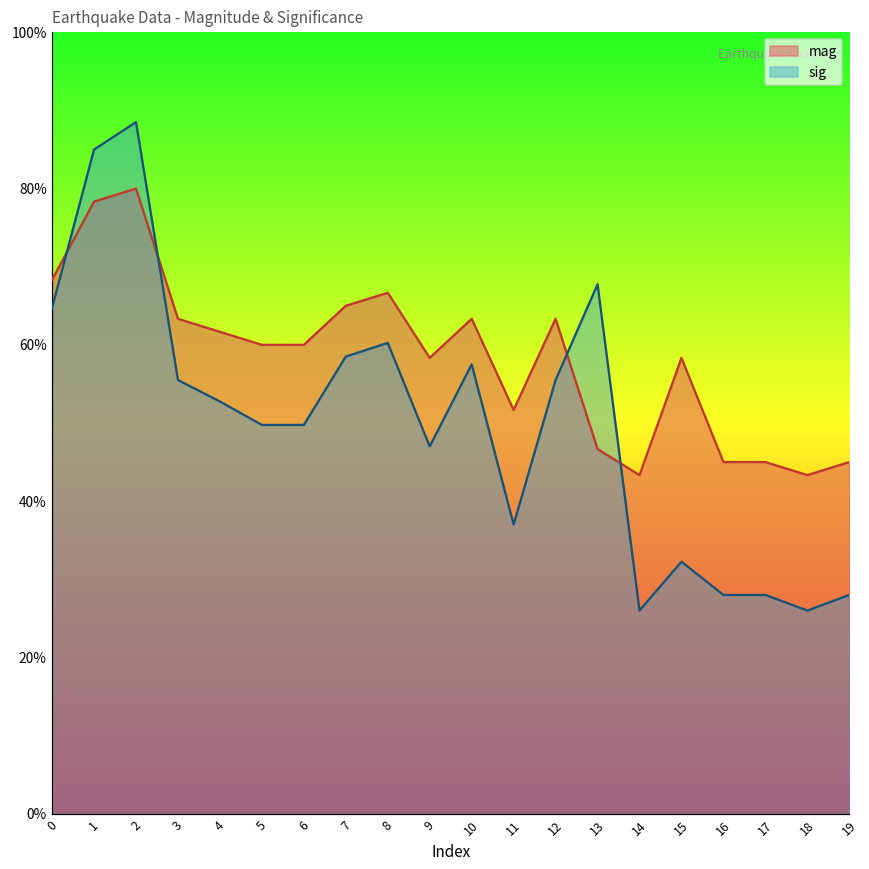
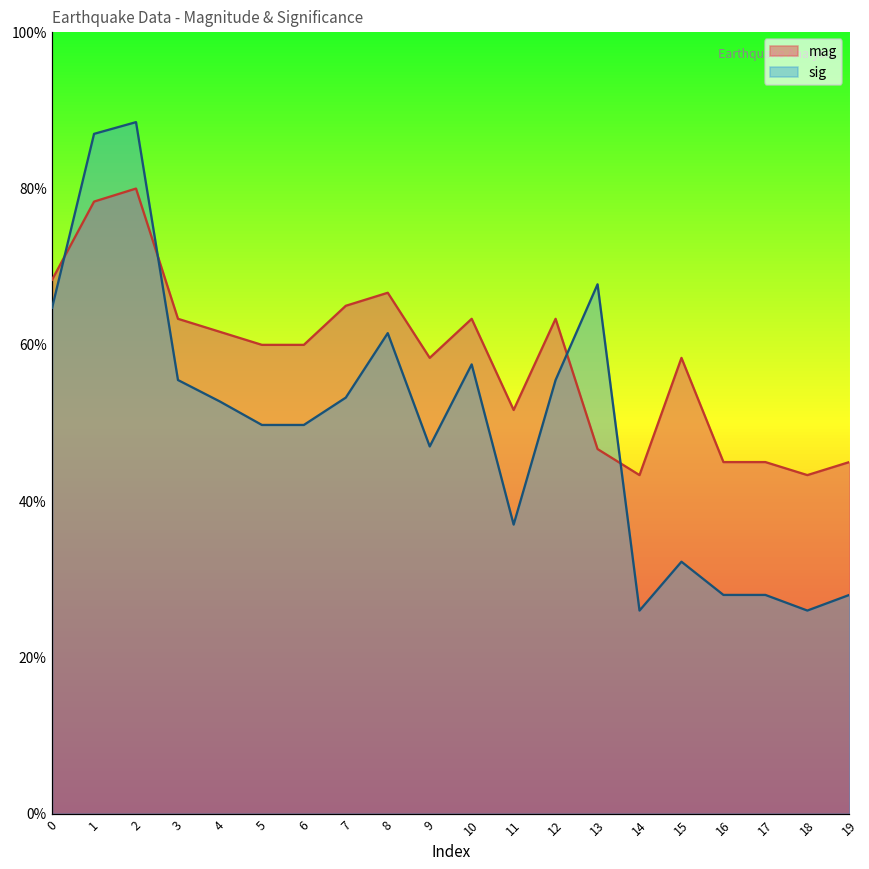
  {
    "mag": {
      "0": "68%",
      "1": "78%",
      "2": "80%",
      "3": "63%",
      "4": "62%",
      "5": "60%",
      "6": "60%",
      "7": "65%",
      "8": "67%",
      "9": "58%",
      "10": "63%",
      "11": "52%",
      "12": "63%",
      "13": "47%",
      "14": "43%",
      "15": "58%",
      "16": "45%",
      "17": "45%",
      "18": "43%",
      "19": "45%"
    },
    "sig": {
      "0": "65%",
-     "1": "85%",
+     "1": "87%",
      "2": "89%",
      "3": "56%",
      "4": "53%",
      "5": "50%",
      "6": "50%",
-     "7": "59%",
-     "8": "60%",
+     "7": "53%",
+     "8": "62%",
      "9": "47%",
      "10": "57%",
      "11": "37%",
      "12": "56%",
      "13": "68%",
      "14": "26%",
      "15": "32%",
      "16": "28%",
      "17": "28%",
      "18": "26%",
      "19": "28%"
    }
  }
